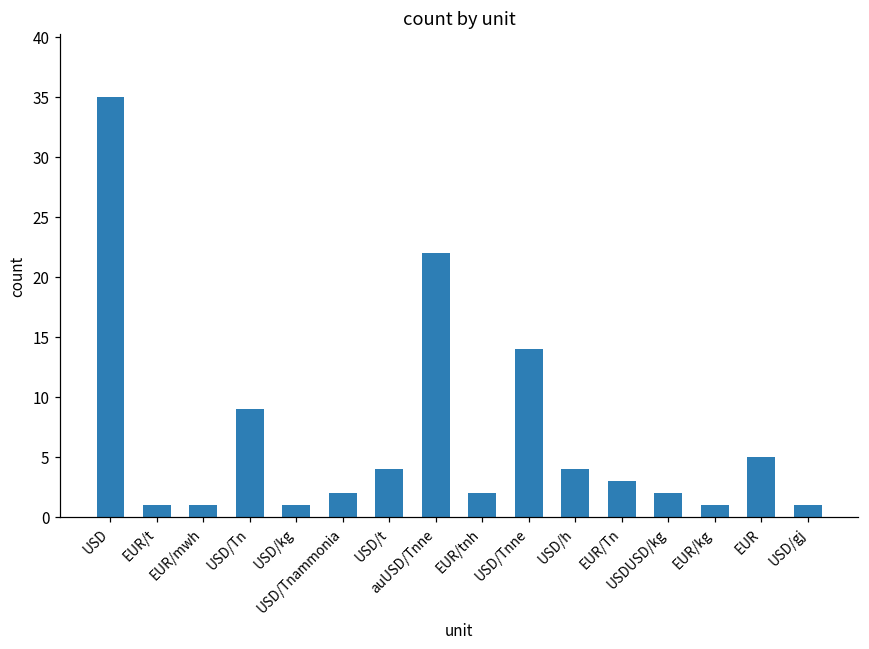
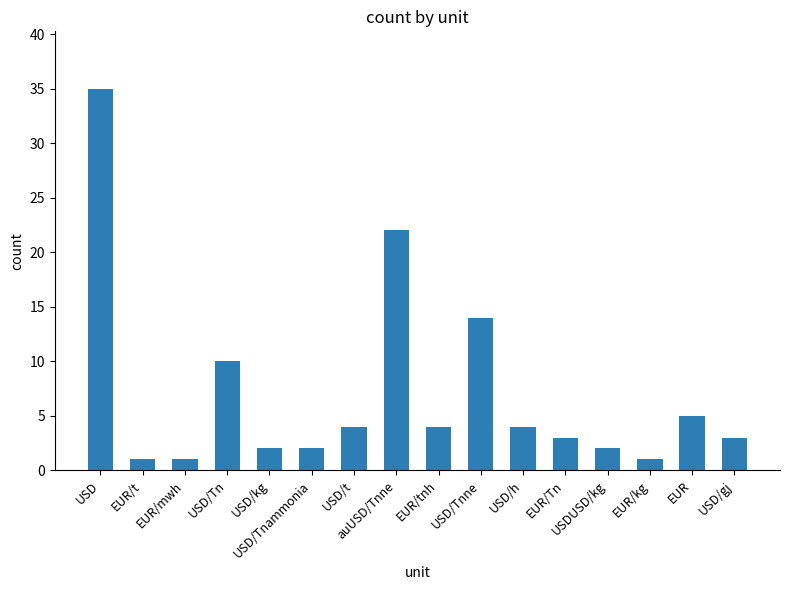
  {
    "USD": 35,
    "EUR/t": 1,
    "EUR/mwh": 1,
-   "USD/Tn": 9,
-   "USD/kg": 1,
+   "USD/Tn": 10,
+   "USD/kg": 2,
    "USD/Tnammonia": 2,
    "USD/t": 4,
    "auUSD/Tnne": 22,
-   "EUR/tnh": 2,
+   "EUR/tnh": 4,
    "USD/Tnne": 14,
    "USD/h": 4,
    "EUR/Tn": 3,
    "USDUSD/kg": 2,
    "EUR/kg": 1,
    "EUR": 5,
-   "USD/gj": 1
+   "USD/gj": 3
  }
